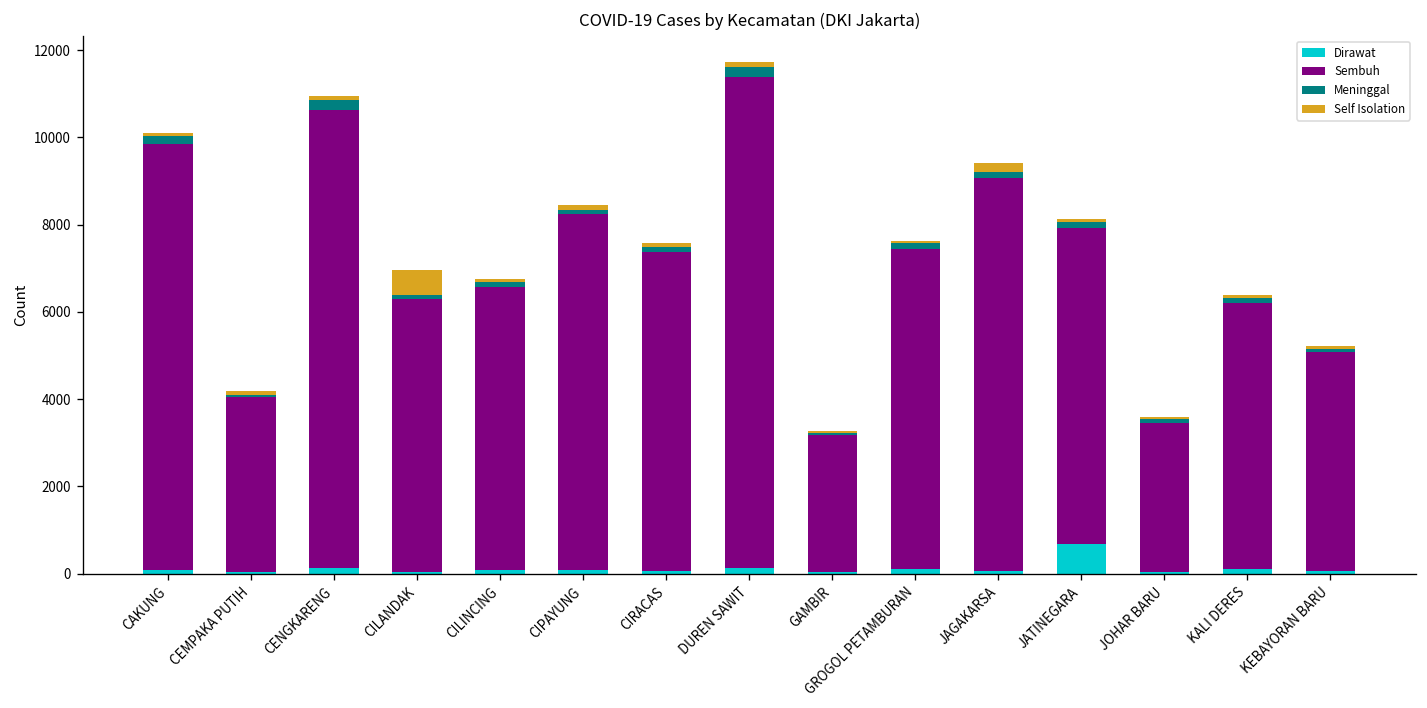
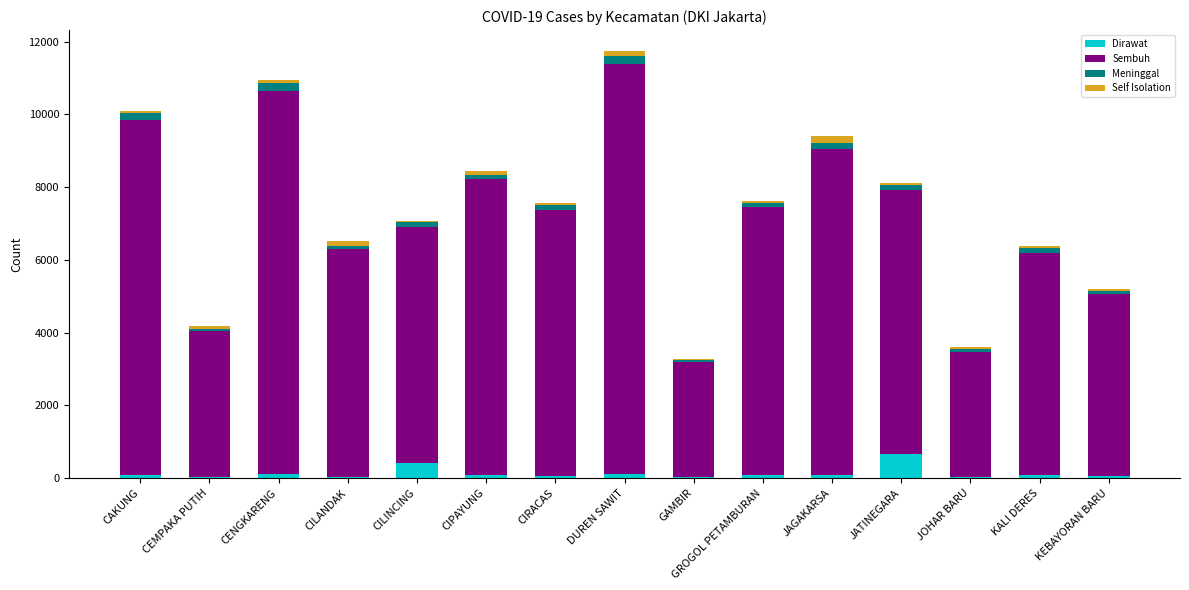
  {
    "Dirawat": {
      "CAKUNG": 100,
      "CENGKARENG": 100,
-     "CILINCING": 100,
+     "CILINCING": 400,
      "CIPAYUNG": 100,
      "DUREN SAWIT": 100,
      "GROGOL PETAMBURAN": 100,
      "JAGAKARSA": 100,
      "JATINEGARA": 700,
      "KALI DERES": 100
    },
    "Sembuh": {
      "CAKUNG": 9800,
      "CEMPAKA PUTIH": 4000,
      "CENGKARENG": 10500,
      "CILANDAK": 6300,
      "CILINCING": 6500,
      "CIPAYUNG": 8200,
      "CIRACAS": 7300,
      "DUREN SAWIT": 11300,
      "GAMBIR": 3200,
      "GROGOL PETAMBURAN": 7400,
      "JAGAKARSA": 9000,
      "JATINEGARA": 7200,
      "JOHAR BARU": 3400,
      "KALI DERES": 6100,
      "KEBAYORAN BARU": 5000
    },
    "Meninggal": {
      "CAKUNG": 200,
      "CENGKARENG": 200,
      "CILANDAK": 100,
      "CILINCING": 100,
      "CIPAYUNG": 100,
      "CIRACAS": 100,
      "DUREN SAWIT": 200,
      "GROGOL PETAMBURAN": 100,
      "JAGAKARSA": 100,
      "JATINEGARA": 100,
      "JOHAR BARU": 100,
      "KALI DERES": 100,
      "KEBAYORAN BARU": 100
    },
    "Self Isolation": {
      "CAKUNG": 100,
      "CEMPAKA PUTIH": 100,
      "CENGKARENG": 100,
-     "CILANDAK": 600,
+     "CILANDAK": 100,
      "CIPAYUNG": 100,
      "CIRACAS": 100,
      "DUREN SAWIT": 100,
      "JAGAKARSA": 200,
      "JATINEGARA": 100,
      "KALI DERES": 100
    }
  }
